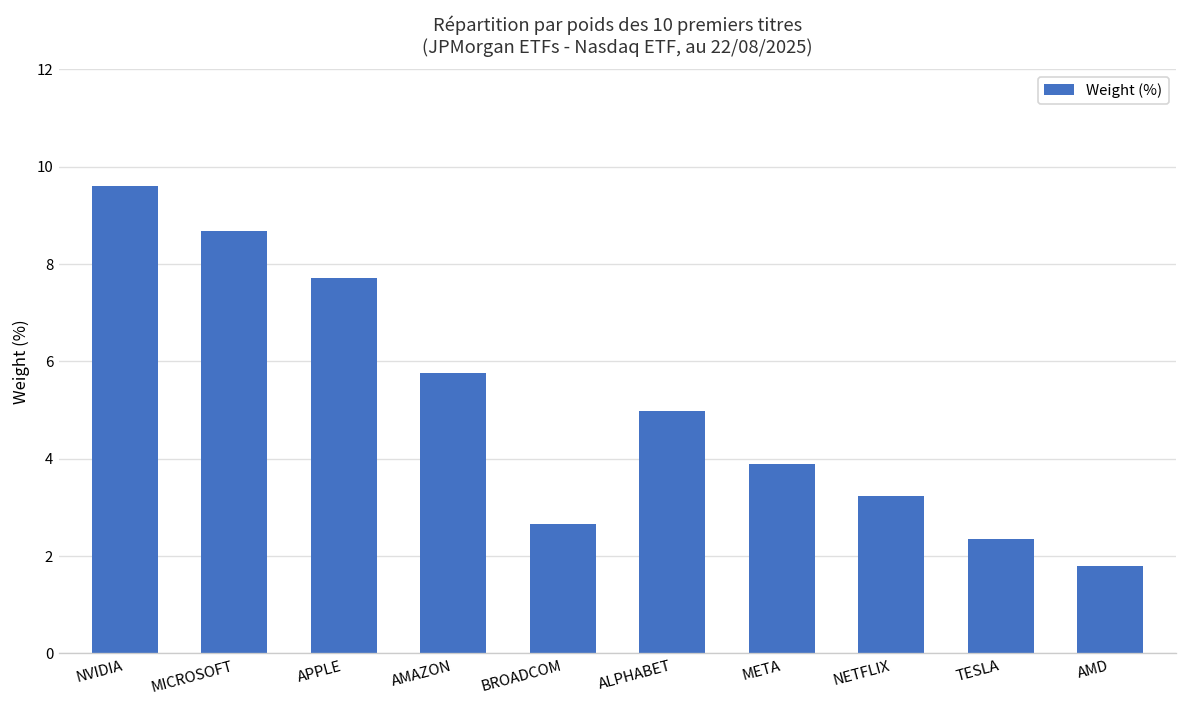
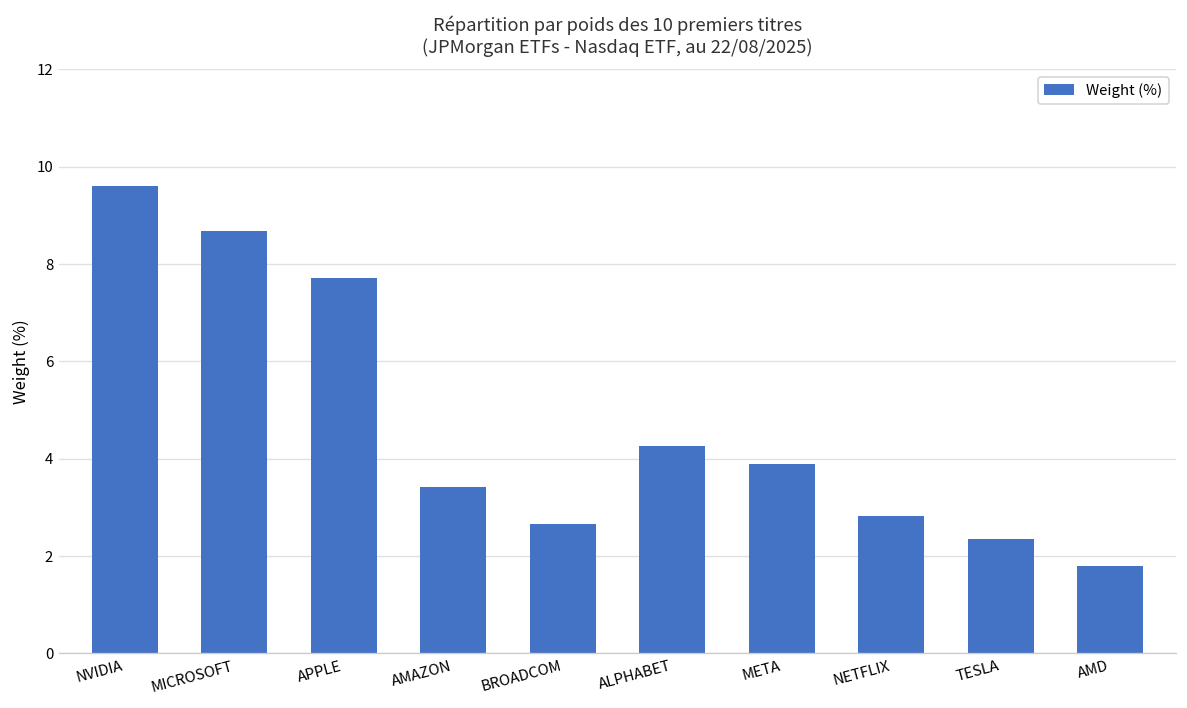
  {
    "NVIDIA": 9.6,
    "MICROSOFT": 8.7,
    "APPLE": 7.7,
-   "AMAZON": 5.8,
+   "AMAZON": 3.4,
    "BROADCOM": 2.7,
-   "ALPHABET": 5.0,
+   "ALPHABET": 4.3,
    "META": 3.9,
-   "NETFLIX": 3.2,
+   "NETFLIX": 2.8,
    "TESLA": 2.4,
    "AMD": 1.8
  }
